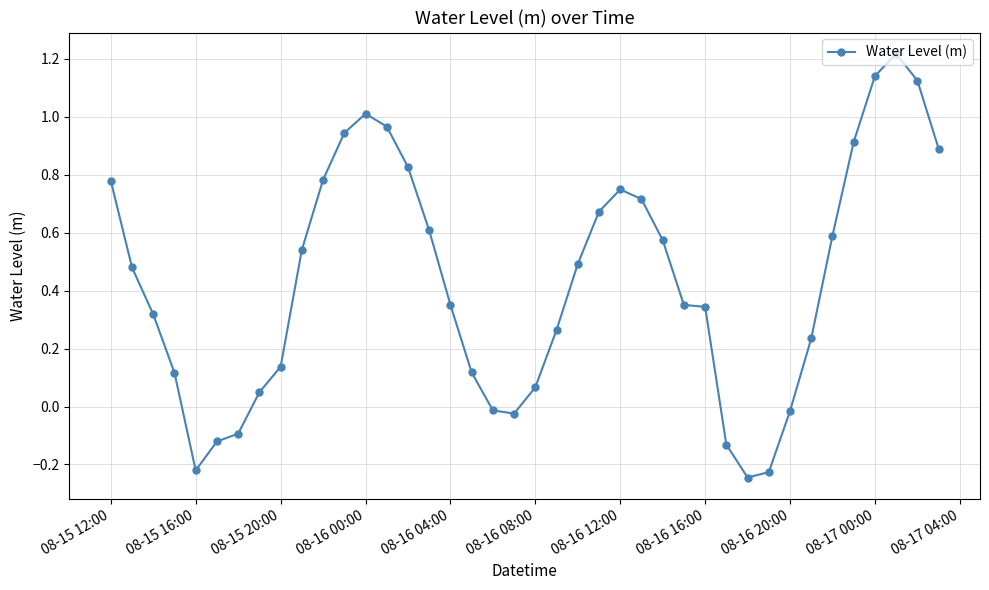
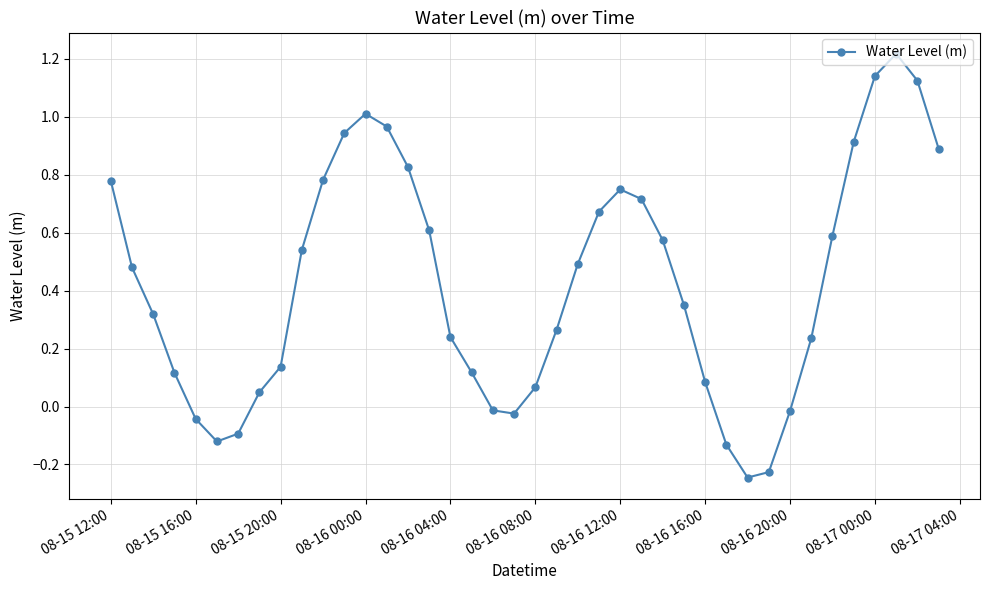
  {
    "08-15 12:00": 0.78,
-   "08-15 16:00": -0.22,
+   "08-15 16:00": -0.04,
    "08-15 20:00": 0.14,
    "08-16 00:00": 1.01,
-   "08-16 04:00": 0.35,
+   "08-16 04:00": 0.24,
    "08-16 08:00": 0.07,
    "08-16 12:00": 0.75,
-   "08-16 16:00": 0.34,
+   "08-16 16:00": 0.08,
    "08-16 20:00": -0.02,
    "08-17 00:00": 1.14
  }
